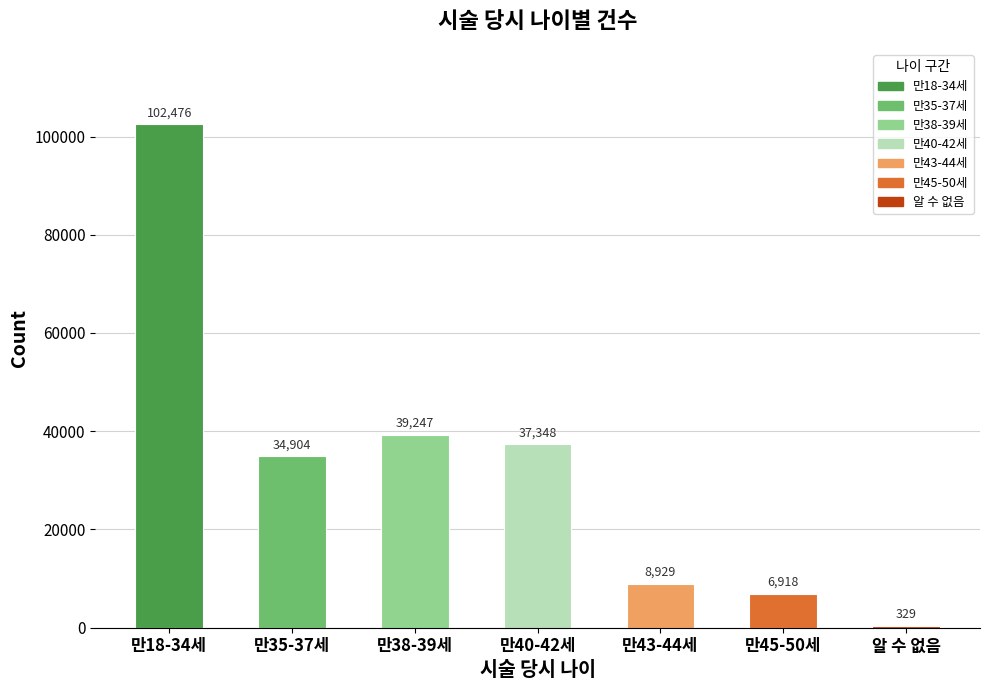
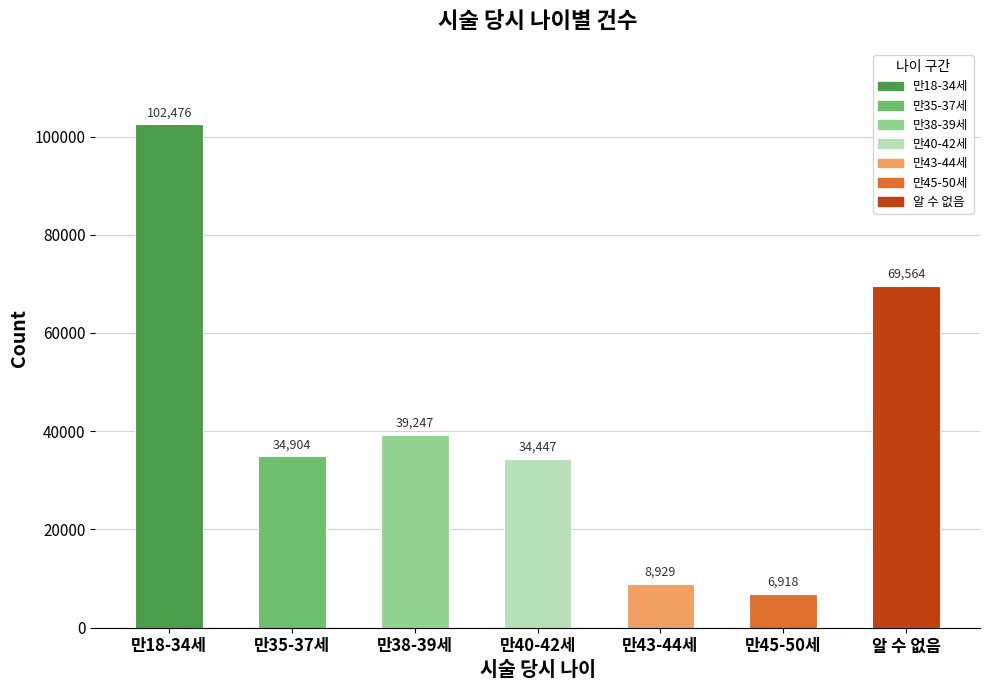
  {
    "만18-34세": "102,476",
    "만35-37세": "34,904",
    "만38-39세": "39,247",
-   "만40-42세": "37,348",
+   "만40-42세": "34,447",
    "만43-44세": "8,929",
    "만45-50세": "6,918",
-   "알 수 없음": "329"
+   "알 수 없음": "69,564"
  }
